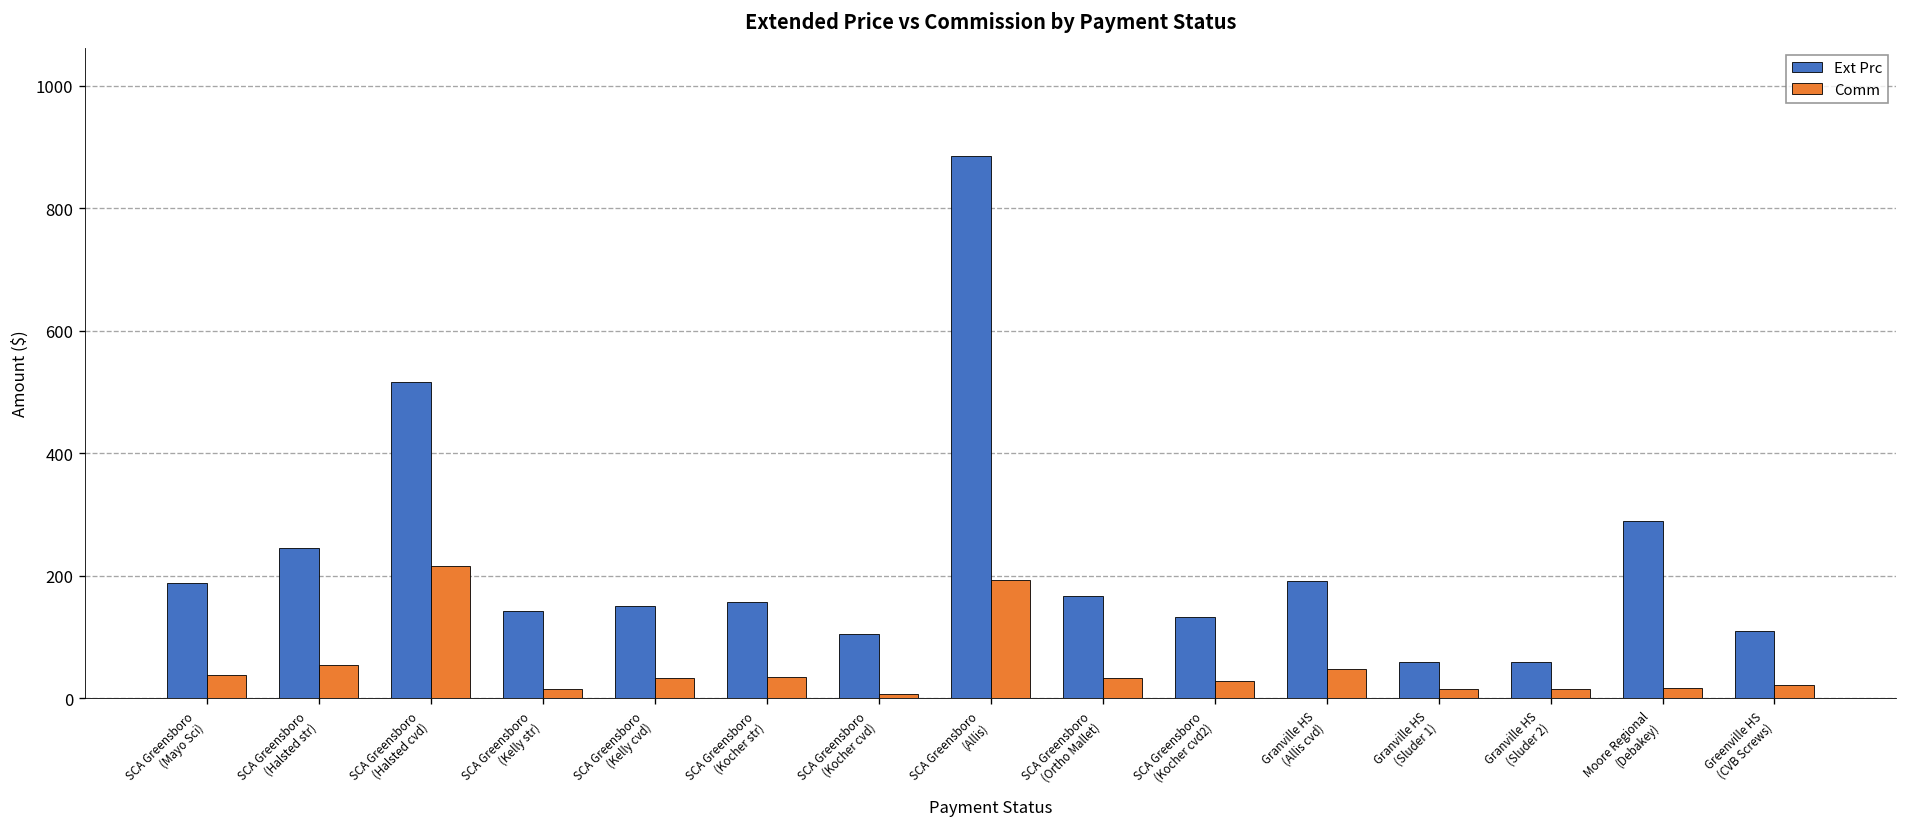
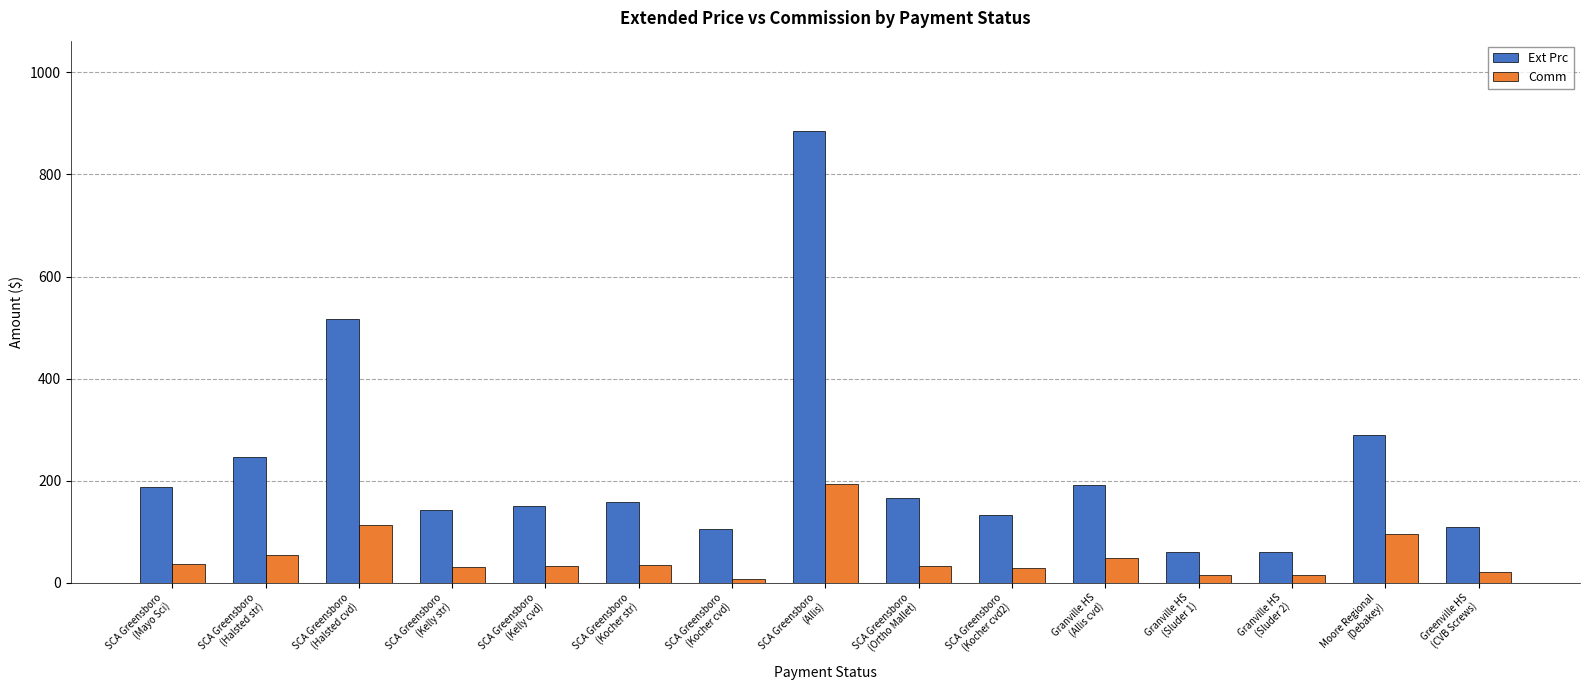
  {
    "Ext Prc": {
      "SCA Greensboro (Mayo Sci)": 190,
      "SCA Greensboro (Halsted str)": 250,
      "SCA Greensboro (Halsted cvd)": 520,
      "SCA Greensboro (Kelly str)": 140,
      "SCA Greensboro (Kelly cvd)": 150,
      "SCA Greensboro (Kocher str)": 160,
      "SCA Greensboro (Kocher cvd)": 110,
      "SCA Greensboro (Allis)": 890,
      "SCA Greensboro (Ortho Mallet)": 170,
      "SCA Greensboro (Kocher cvd2)": 130,
      "Granville HS (Allis cvd)": 190,
      "Granville HS (Sluder 1)": 60,
      "Granville HS (Sluder 2)": 60,
      "Moore Regional (Debakey)": 290,
      "Greenville HS (CVB Screws)": 110
    },
    "Comm": {
      "SCA Greensboro (Mayo Sci)": 40,
      "SCA Greensboro (Halsted str)": 50,
-     "SCA Greensboro (Halsted cvd)": 220,
-     "SCA Greensboro (Kelly str)": 20,
+     "SCA Greensboro (Halsted cvd)": 110,
+     "SCA Greensboro (Kelly str)": 30,
      "SCA Greensboro (Kelly cvd)": 30,
      "SCA Greensboro (Kocher str)": 30,
      "SCA Greensboro (Kocher cvd)": 10,
      "SCA Greensboro (Allis)": 190,
      "SCA Greensboro (Ortho Mallet)": 30,
      "SCA Greensboro (Kocher cvd2)": 30,
      "Granville HS (Allis cvd)": 50,
      "Granville HS (Sluder 1)": 20,
      "Granville HS (Sluder 2)": 20,
-     "Moore Regional (Debakey)": 20,
+     "Moore Regional (Debakey)": 100,
      "Greenville HS (CVB Screws)": 20
    }
  }
